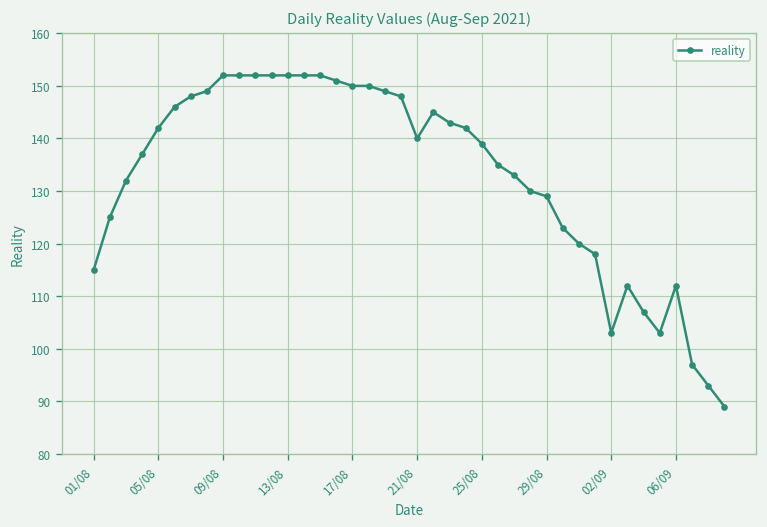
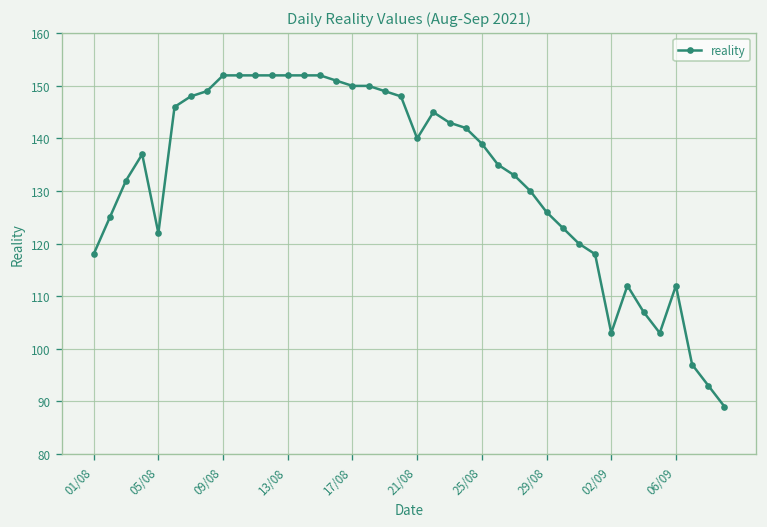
  {
-   "01/08": 115,
-   "05/08": 142,
+   "01/08": 118,
+   "05/08": 122,
    "09/08": 152,
    "13/08": 152,
    "17/08": 150,
    "21/08": 140,
    "25/08": 139,
-   "29/08": 129,
+   "29/08": 126,
    "02/09": 103,
    "06/09": 112
  }
